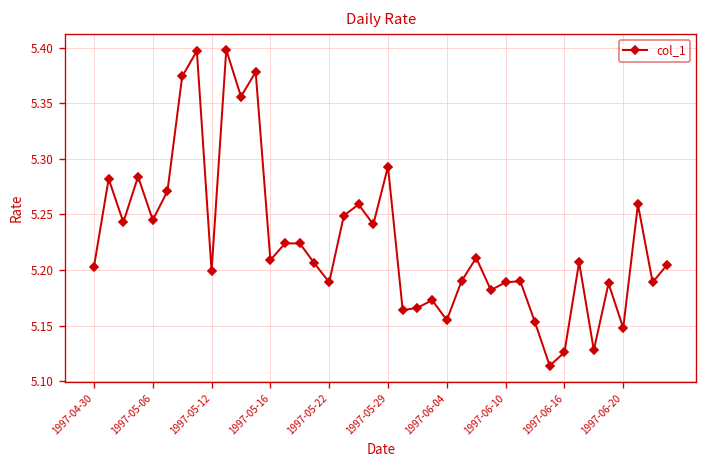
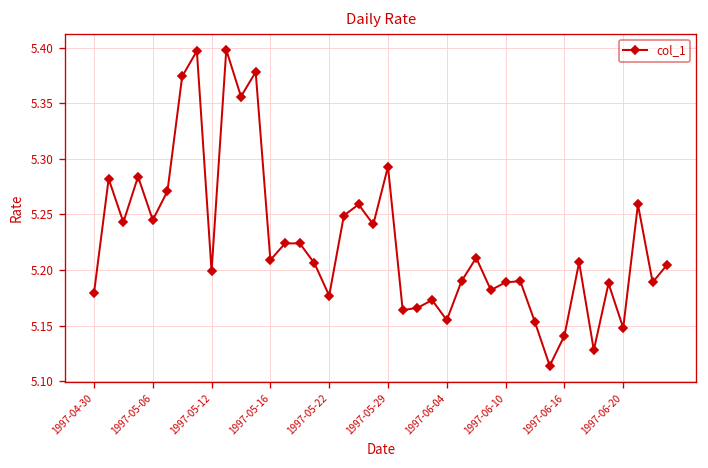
  {
-   "1997-04-30": 5.20,
+   "1997-04-30": 5.18,
    "1997-05-06": 5.25,
    "1997-05-12": 5.20,
    "1997-05-16": 5.21,
-   "1997-05-22": 5.19,
+   "1997-05-22": 5.18,
    "1997-05-29": 5.29,
    "1997-06-04": 5.16,
    "1997-06-10": 5.19,
-   "1997-06-16": 5.13,
+   "1997-06-16": 5.14,
    "1997-06-20": 5.15
  }
